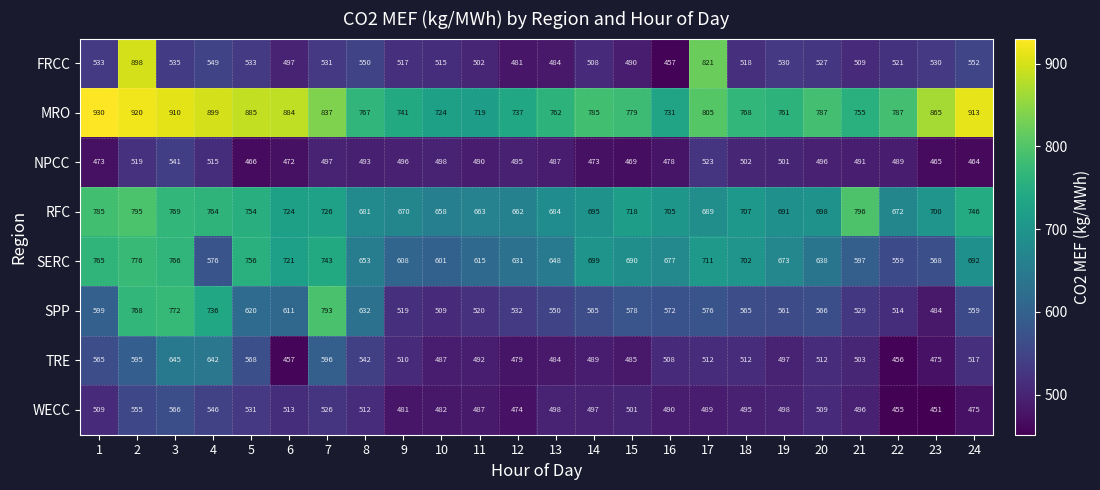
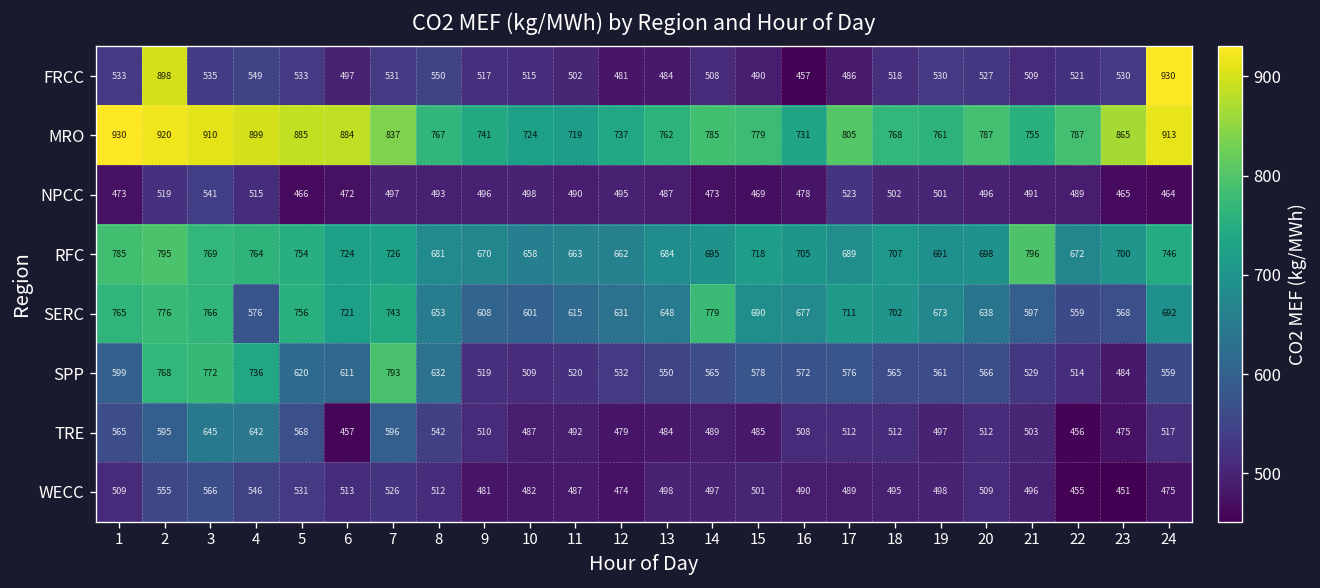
  {
    "FRCC": {
      "1": 533,
      "2": 898,
      "3": 535,
      "4": 549,
      "5": 533,
      "6": 497,
      "7": 531,
      "8": 550,
      "9": 517,
      "10": 515,
      "11": 502,
      "12": 481,
      "13": 484,
      "14": 508,
      "15": 490,
      "16": 457,
-     "17": 821,
+     "17": 486,
      "18": 518,
      "19": 530,
      "20": 527,
      "21": 509,
      "22": 521,
      "23": 530,
-     "24": 552
+     "24": 930
    },
    "MRO": {
      "1": 930,
      "2": 920,
      "3": 910,
      "4": 899,
      "5": 885,
      "6": 884,
      "7": 837,
      "8": 767,
      "9": 741,
      "10": 724,
      "11": 719,
      "12": 737,
      "13": 762,
      "14": 785,
      "15": 779,
      "16": 731,
      "17": 805,
      "18": 768,
      "19": 761,
      "20": 787,
      "21": 755,
      "22": 787,
      "23": 865,
      "24": 913
    },
    "NPCC": {
      "1": 473,
      "2": 519,
      "3": 541,
      "4": 515,
      "5": 466,
      "6": 472,
      "7": 497,
      "8": 493,
      "9": 496,
      "10": 498,
      "11": 490,
      "12": 495,
      "13": 487,
      "14": 473,
      "15": 469,
      "16": 478,
      "17": 523,
      "18": 502,
      "19": 501,
      "20": 496,
      "21": 491,
      "22": 489,
      "23": 465,
      "24": 464
    },
    "RFC": {
      "1": 785,
      "2": 795,
      "3": 769,
      "4": 764,
      "5": 754,
      "6": 724,
      "7": 726,
      "8": 681,
      "9": 670,
      "10": 658,
      "11": 663,
      "12": 662,
      "13": 684,
      "14": 695,
      "15": 718,
      "16": 705,
      "17": 689,
      "18": 707,
      "19": 691,
      "20": 698,
      "21": 796,
      "22": 672,
      "23": 700,
      "24": 746
    },
    "SERC": {
      "1": 765,
      "2": 776,
      "3": 766,
      "4": 576,
      "5": 756,
      "6": 721,
      "7": 743,
      "8": 653,
      "9": 608,
      "10": 601,
      "11": 615,
      "12": 631,
      "13": 648,
-     "14": 699,
+     "14": 779,
      "15": 690,
      "16": 677,
      "17": 711,
      "18": 702,
      "19": 673,
      "20": 638,
      "21": 597,
      "22": 559,
      "23": 568,
      "24": 692
    },
    "SPP": {
      "1": 599,
      "2": 768,
      "3": 772,
      "4": 736,
      "5": 620,
      "6": 611,
      "7": 793,
      "8": 632,
      "9": 519,
      "10": 509,
      "11": 520,
      "12": 532,
      "13": 550,
      "14": 565,
      "15": 578,
      "16": 572,
      "17": 576,
      "18": 565,
      "19": 561,
      "20": 566,
      "21": 529,
      "22": 514,
      "23": 484,
      "24": 559
    },
    "TRE": {
      "1": 565,
      "2": 595,
      "3": 645,
      "4": 642,
      "5": 568,
      "6": 457,
      "7": 596,
      "8": 542,
      "9": 510,
      "10": 487,
      "11": 492,
      "12": 479,
      "13": 484,
      "14": 489,
      "15": 485,
      "16": 508,
      "17": 512,
      "18": 512,
      "19": 497,
      "20": 512,
      "21": 503,
      "22": 456,
      "23": 475,
      "24": 517
    },
    "WECC": {
      "1": 509,
      "2": 555,
      "3": 566,
      "4": 546,
      "5": 531,
      "6": 513,
      "7": 526,
      "8": 512,
      "9": 481,
      "10": 482,
      "11": 487,
      "12": 474,
      "13": 498,
      "14": 497,
      "15": 501,
      "16": 490,
      "17": 489,
      "18": 495,
      "19": 498,
      "20": 509,
      "21": 496,
      "22": 455,
      "23": 451,
      "24": 475
    }
  }
